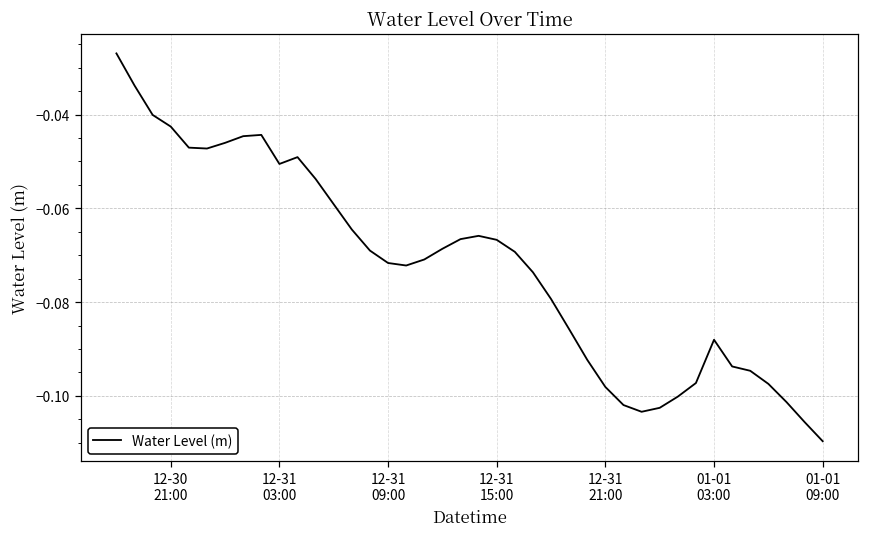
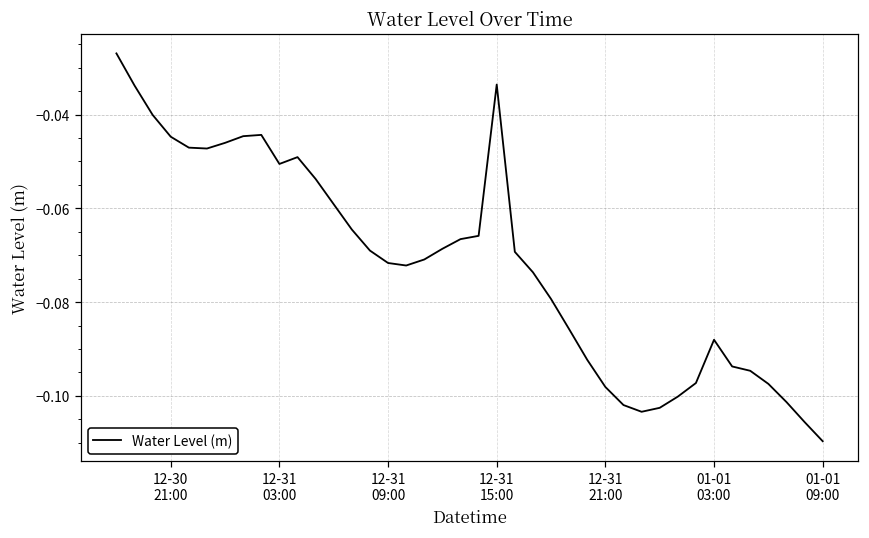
  {
-   "12-30 21:00": -0.043,
+   "12-30 21:00": -0.045,
    "12-31 03:00": -0.051,
    "12-31 09:00": -0.072,
-   "12-31 15:00": -0.067,
+   "12-31 15:00": -0.034,
    "12-31 21:00": -0.098,
    "01-01 03:00": -0.088,
    "01-01 09:00": -0.110
  }
